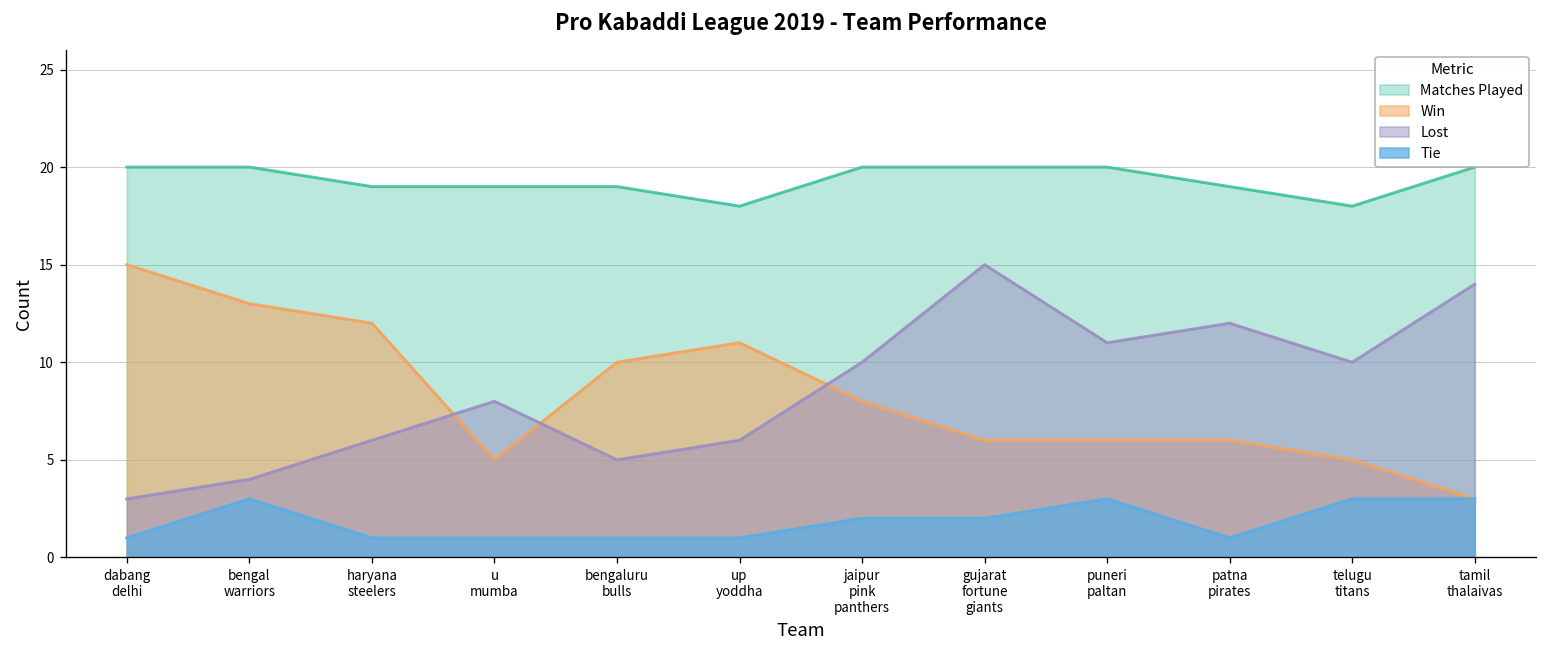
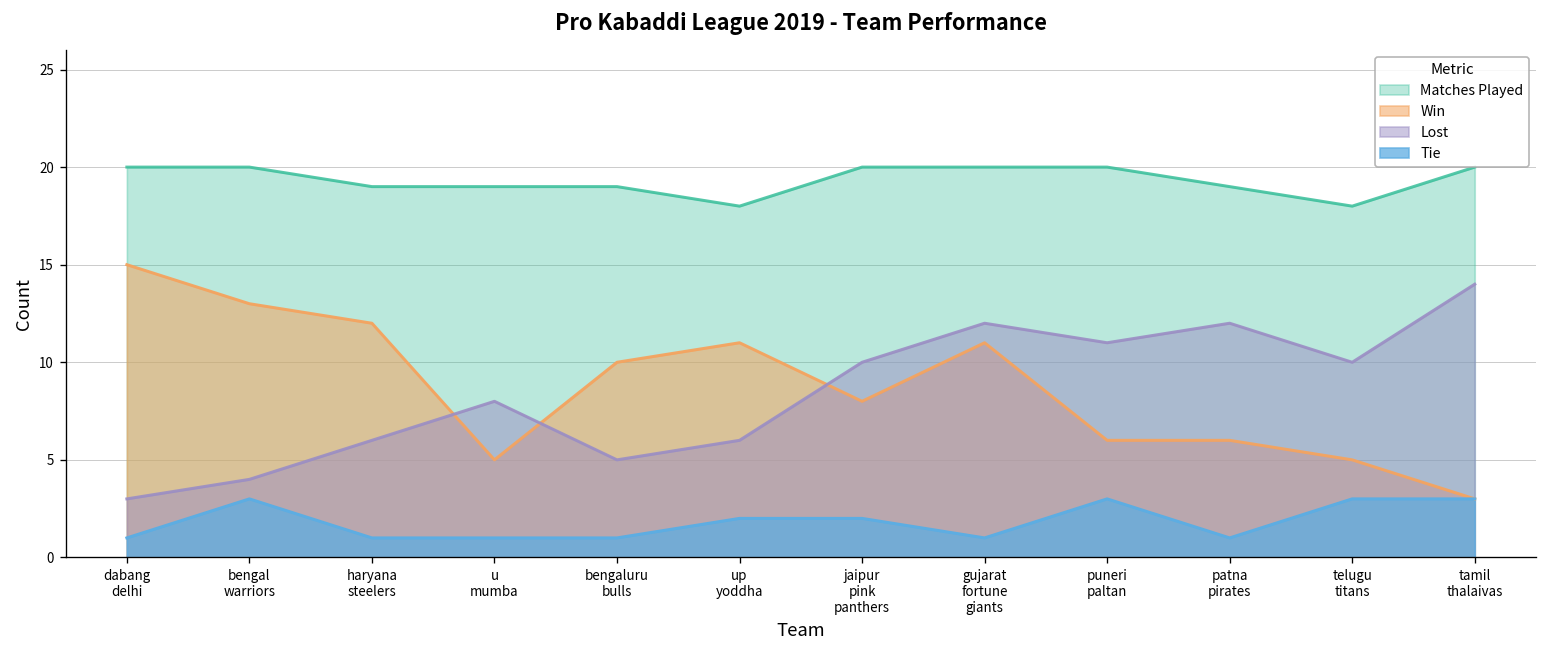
  {
    "Matches Played": {
      "dabang delhi": 20,
      "bengal warriors": 20,
      "haryana steelers": 19,
      "u mumba": 19,
      "bengaluru bulls": 19,
      "up yoddha": 18,
      "jaipur pink panthers": 20,
      "gujarat fortune giants": 20,
      "puneri paltan": 20,
      "patna pirates": 19,
      "telugu titans": 18
    },
    "Win": {
      "dabang delhi": 15,
      "bengal warriors": 13,
      "haryana steelers": 12,
      "u mumba": 5,
      "bengaluru bulls": 10,
      "up yoddha": 11,
      "jaipur pink panthers": 8,
-     "gujarat fortune giants": 6,
+     "gujarat fortune giants": 11,
      "puneri paltan": 6,
      "patna pirates": 6,
      "telugu titans": 5
    },
    "Lost": {
      "dabang delhi": 3,
      "bengal warriors": 4,
      "haryana steelers": 6,
      "u mumba": 8,
      "bengaluru bulls": 5,
      "up yoddha": 6,
      "jaipur pink panthers": 10,
-     "gujarat fortune giants": 15,
+     "gujarat fortune giants": 12,
      "puneri paltan": 11,
      "patna pirates": 12,
      "telugu titans": 10,
      "tamil thalaivas": 14
    },
    "Tie": {
      "dabang delhi": 1,
      "bengal warriors": 3,
      "haryana steelers": 1,
      "u mumba": 1,
      "bengaluru bulls": 1,
-     "up yoddha": 1,
+     "up yoddha": 2,
      "jaipur pink panthers": 2,
-     "gujarat fortune giants": 2,
+     "gujarat fortune giants": 1,
      "puneri paltan": 3,
      "patna pirates": 1,
      "telugu titans": 3
    }
  }
